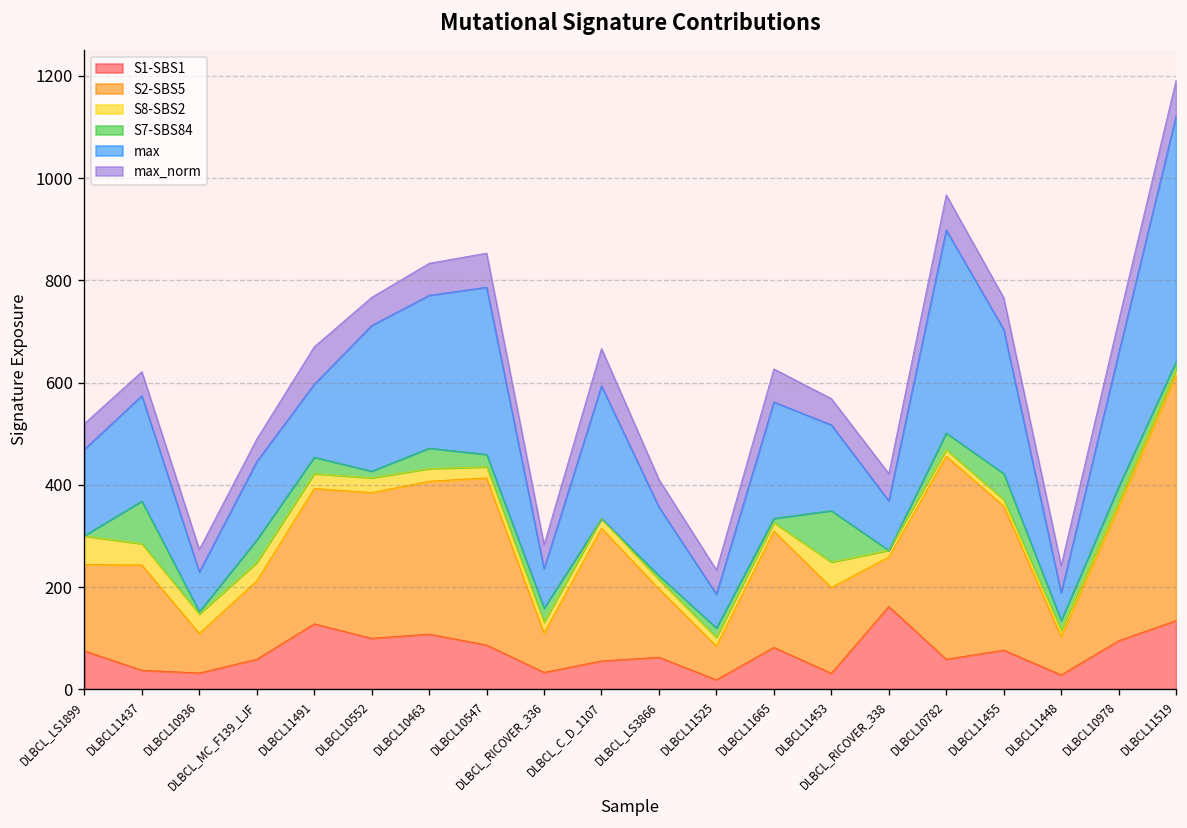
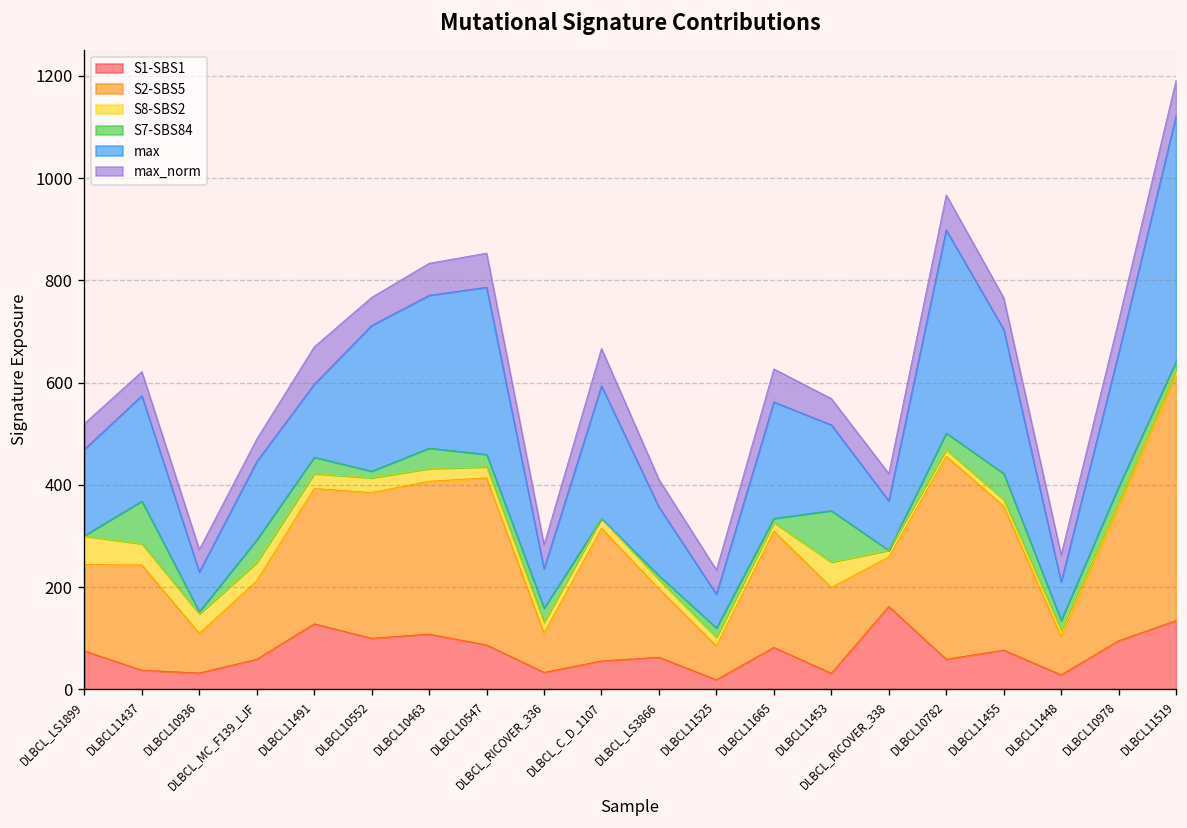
  {
    "S1-SBS1": {
      "DLBCL_LS1899": 70,
      "DLBCL11437": 40,
      "DLBCL10936": 30,
      "DLBCL_MC_F139_LJF": 60,
      "DLBCL11491": 130,
      "DLBCL10552": 100,
      "DLBCL10463": 110,
      "DLBCL10547": 90,
      "DLBCL_RICOVER_336": 30,
      "DLBCL_C_D_1107": 60,
      "DLBCL_LS3866": 60,
      "DLBCL11525": 20,
      "DLBCL11665": 80,
      "DLBCL11453": 30,
      "DLBCL_RICOVER_338": 160,
      "DLBCL10782": 60,
      "DLBCL11455": 80,
      "DLBCL11448": 30,
      "DLBCL10978": 90,
      "DLBCL11519": 130
    },
    "S2-SBS5": {
      "DLBCL_LS1899": 170,
      "DLBCL11437": 210,
      "DLBCL10936": 80,
      "DLBCL_MC_F139_LJF": 150,
      "DLBCL11491": 260,
      "DLBCL10552": 290,
      "DLBCL10463": 300,
      "DLBCL10547": 330,
      "DLBCL_RICOVER_336": 80,
      "DLBCL_C_D_1107": 260,
      "DLBCL_LS3866": 130,
      "DLBCL11525": 70,
      "DLBCL11665": 230,
      "DLBCL11453": 170,
      "DLBCL_RICOVER_338": 100,
      "DLBCL10782": 400,
      "DLBCL11455": 280,
      "DLBCL11448": 80,
      "DLBCL10978": 260,
      "DLBCL11519": 480
    },
    "S8-SBS2": {
      "DLBCL11437": 40,
      "DLBCL_MC_F139_LJF": 40,
      "DLBCL11491": 30,
      "DLBCL10552": 30,
      "DLBCL10463": 20,
      "DLBCL10547": 20,
      "DLBCL_RICOVER_336": 20,
      "DLBCL_LS3866": 20,
      "DLBCL11525": 20,
      "DLBCL11665": 20,
      "DLBCL11453": 50,
      "DLBCL10782": 10,
      "DLBCL11455": 10,
      "DLBCL11448": 10,
      "DLBCL10978": 10,
      "DLBCL11519": 10
    },
    "S7-SBS84": {
      "DLBCL11437": 80,
      "DLBCL_MC_F139_LJF": 40,
      "DLBCL11491": 30,
      "DLBCL10552": 10,
      "DLBCL10463": 40,
      "DLBCL10547": 20,
      "DLBCL_RICOVER_336": 30,
      "DLBCL_LS3866": 10,
      "DLBCL11525": 20,
      "DLBCL11665": 10,
      "DLBCL11453": 100,
      "DLBCL10782": 30,
      "DLBCL11455": 50,
      "DLBCL11448": 20,
      "DLBCL10978": 30,
      "DLBCL11519": 20
    },
    "max": {
      "DLBCL_LS1899": 170,
      "DLBCL11437": 210,
      "DLBCL10936": 80,
      "DLBCL_MC_F139_LJF": 150,
      "DLBCL11491": 140,
      "DLBCL10552": 290,
      "DLBCL10463": 300,
      "DLBCL10547": 330,
      "DLBCL_RICOVER_336": 80,
      "DLBCL_C_D_1107": 260,
      "DLBCL_LS3866": 130,
      "DLBCL11525": 70,
      "DLBCL11665": 230,
      "DLBCL11453": 170,
      "DLBCL_RICOVER_338": 100,
      "DLBCL10782": 400,
      "DLBCL11455": 280,
-     "DLBCL11448": 50,
+     "DLBCL11448": 80,
      "DLBCL10978": 260,
      "DLBCL11519": 480
    },
    "max_norm": {
      "DLBCL_LS1899": 50,
      "DLBCL11437": 50,
      "DLBCL10936": 40,
      "DLBCL_MC_F139_LJF": 40,
      "DLBCL11491": 70,
      "DLBCL10552": 60,
      "DLBCL10463": 60,
      "DLBCL10547": 70,
      "DLBCL_RICOVER_336": 50,
      "DLBCL_C_D_1107": 70,
      "DLBCL_LS3866": 50,
      "DLBCL11525": 50,
      "DLBCL11665": 60,
      "DLBCL11453": 50,
      "DLBCL_RICOVER_338": 50,
      "DLBCL10782": 70,
      "DLBCL11455": 60,
      "DLBCL11448": 50,
      "DLBCL10978": 60,
      "DLBCL11519": 70
    }
  }
